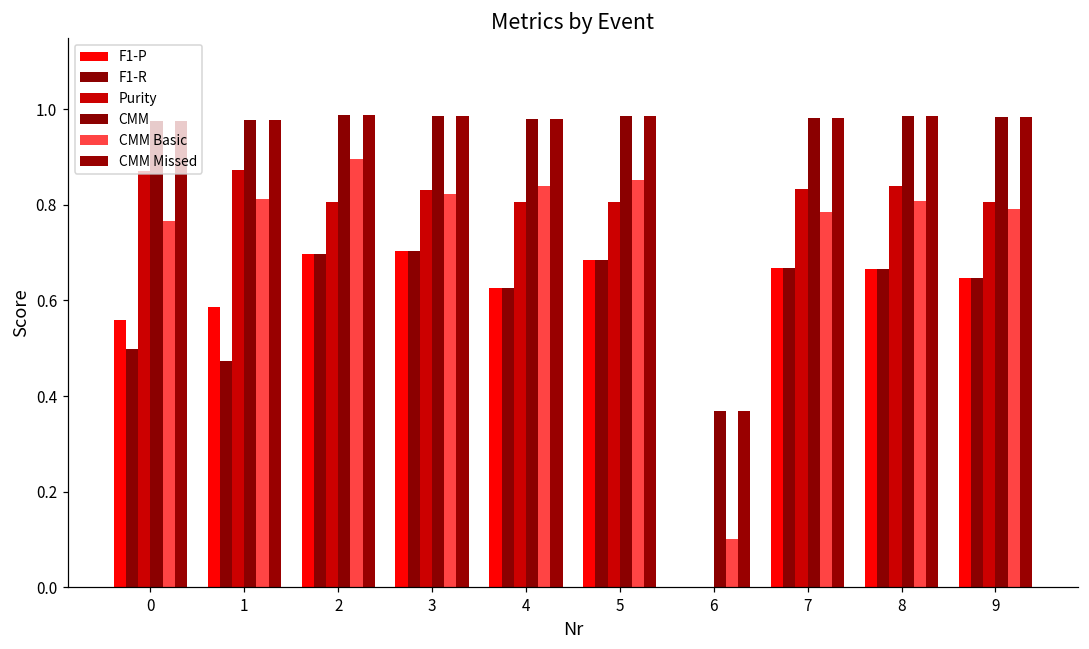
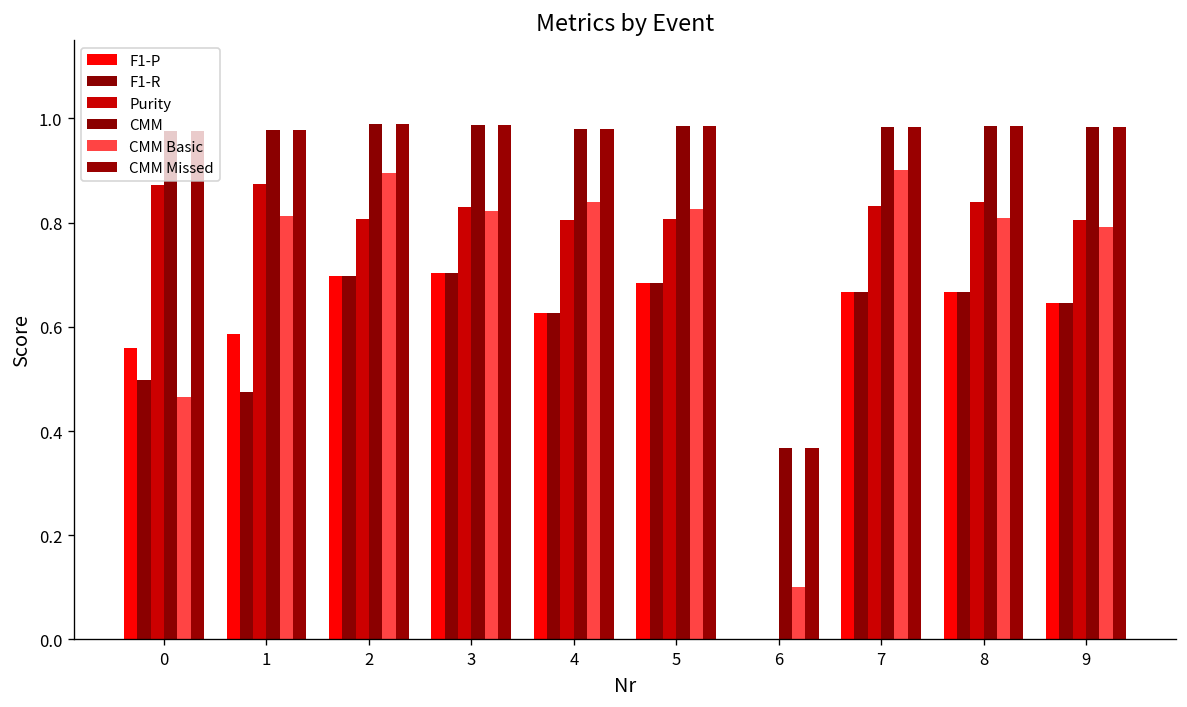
  {
    "CMM Basic": {
-     "0": 0.77,
+     "0": 0.47,
      "1": 0.81,
      "2": 0.90,
      "3": 0.82,
      "4": 0.84,
-     "5": 0.85,
+     "5": 0.83,
      "6": 0.10,
-     "7": 0.79,
+     "7": 0.90,
      "8": 0.81,
      "9": 0.79
    }
  }
